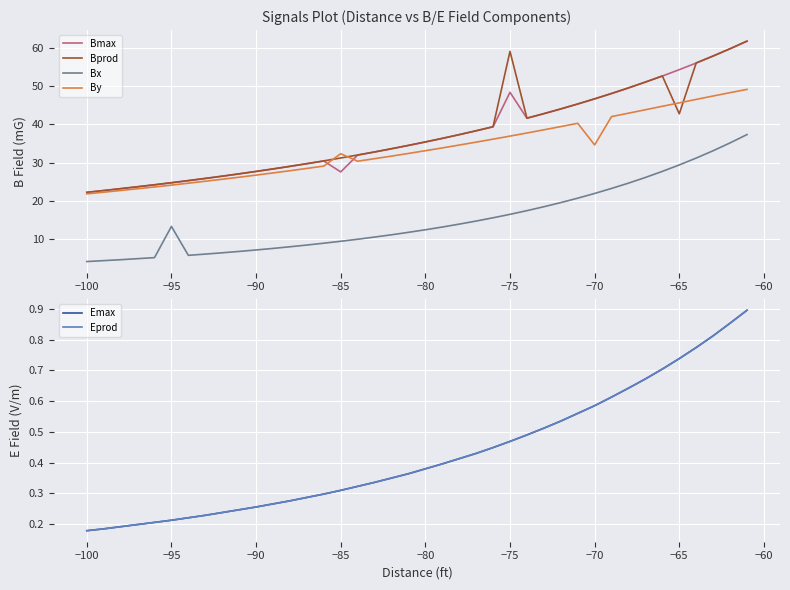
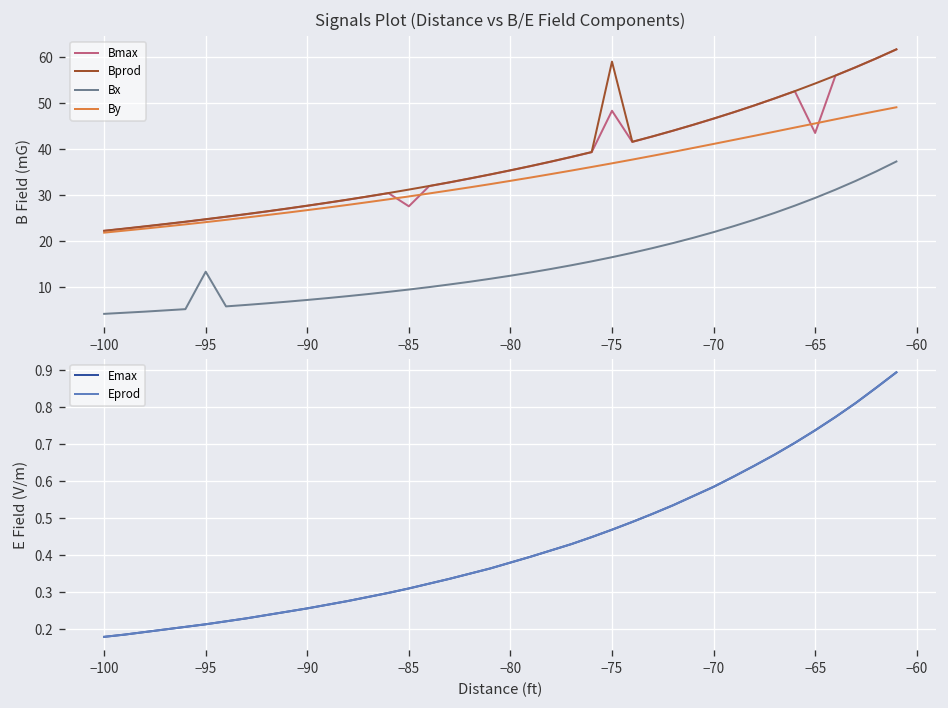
  {
    "Signals Plot (Distance vs B/E Field Components)": {
      "Bmax": {
        "−85": 28,
        "−75": 48,
-       "−65": 54
+       "−65": 44
      },
      "Bprod": {
        "−85": 31,
        "−75": 59,
-       "−65": 43
+       "−65": 54
      },
      "Bx": {
        "−100": 4,
        "−95": 13,
        "−90": 7,
        "−85": 10,
        "−80": 13,
        "−75": 17,
        "−70": 22,
        "−65": 29
      },
      "By": {
        "−90": 27,
-       "−85": 32,
+       "−85": 30,
        "−80": 33,
        "−75": 37,
-       "−70": 35,
+       "−70": 41,
        "−65": 46
      }
    }
  }
